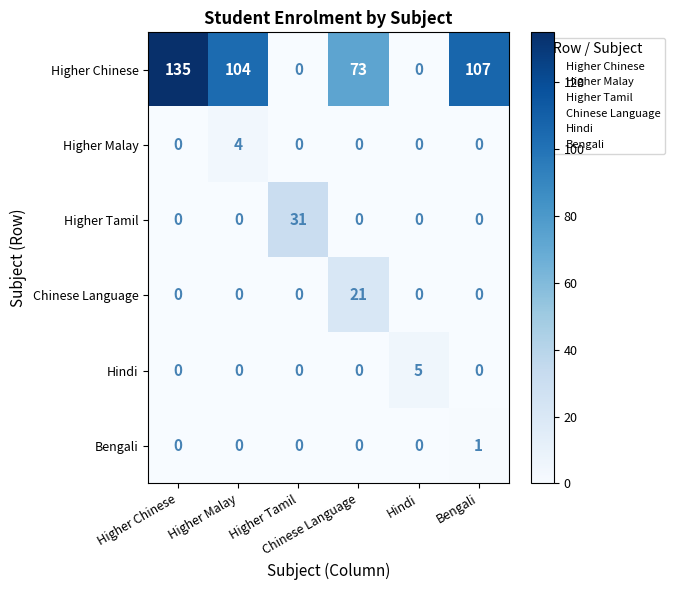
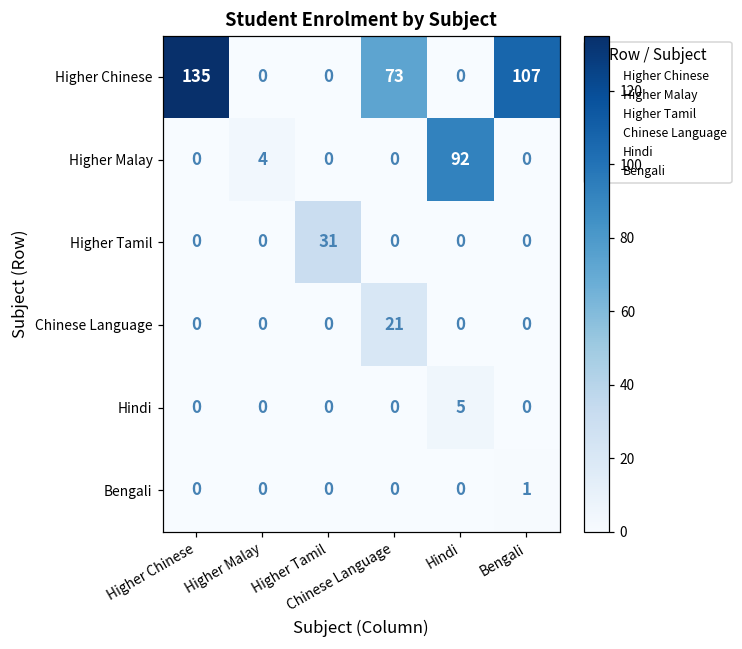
  {
    "Higher Chinese": {
      "Higher Chinese": 135,
-     "Higher Malay": 104,
+     "Higher Malay": 0,
      "Higher Tamil": 0,
      "Chinese Language": 73,
      "Hindi": 0,
      "Bengali": 107
    },
    "Higher Malay": {
      "Higher Chinese": 0,
      "Higher Malay": 4,
      "Higher Tamil": 0,
      "Chinese Language": 0,
-     "Hindi": 0,
+     "Hindi": 92,
      "Bengali": 0
    },
    "Higher Tamil": {
      "Higher Chinese": 0,
      "Higher Malay": 0,
      "Higher Tamil": 31,
      "Chinese Language": 0,
      "Hindi": 0,
      "Bengali": 0
    },
    "Chinese Language": {
      "Higher Chinese": 0,
      "Higher Malay": 0,
      "Higher Tamil": 0,
      "Chinese Language": 21,
      "Hindi": 0,
      "Bengali": 0
    },
    "Hindi": {
      "Higher Chinese": 0,
      "Higher Malay": 0,
      "Higher Tamil": 0,
      "Chinese Language": 0,
      "Hindi": 5,
      "Bengali": 0
    },
    "Bengali": {
      "Higher Chinese": 0,
      "Higher Malay": 0,
      "Higher Tamil": 0,
      "Chinese Language": 0,
      "Hindi": 0,
      "Bengali": 1
    }
  }
